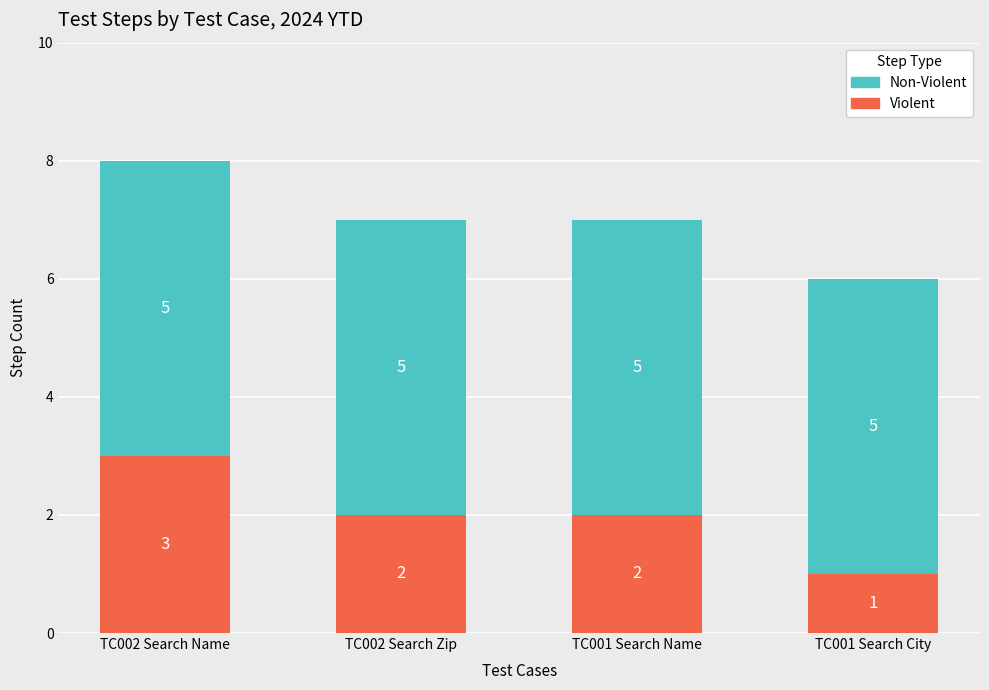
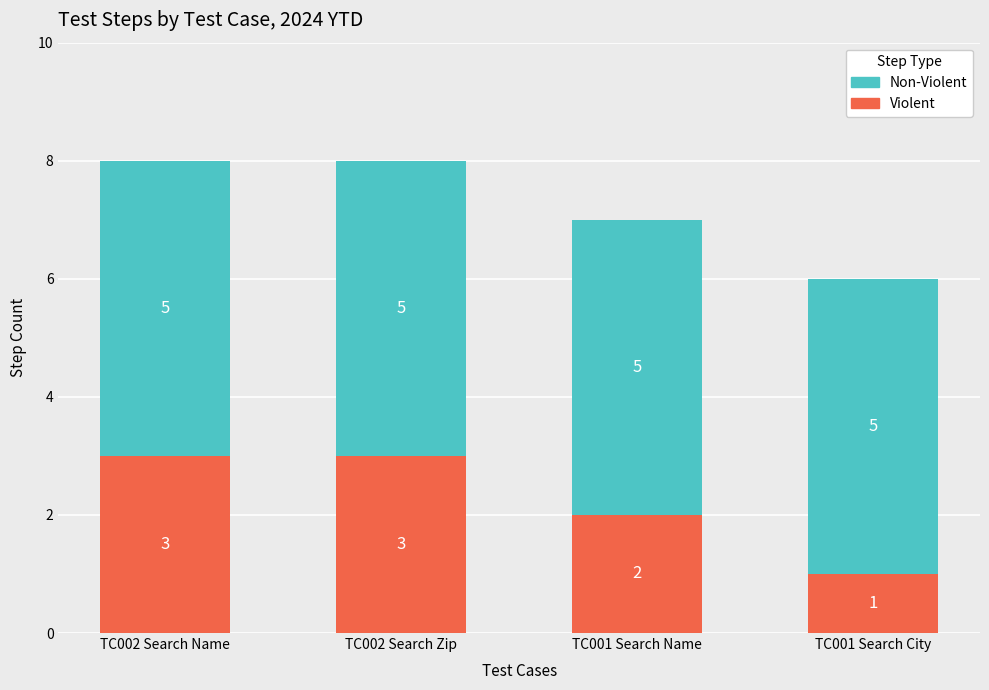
  {
    "Violent": {
      "TC002 Search Name": 3,
-     "TC002 Search Zip": 2,
+     "TC002 Search Zip": 3,
      "TC001 Search Name": 2,
      "TC001 Search City": 1
    },
    "Non-Violent": {
      "TC002 Search Name": 5,
      "TC002 Search Zip": 5,
      "TC001 Search Name": 5,
      "TC001 Search City": 5
    }
  }
